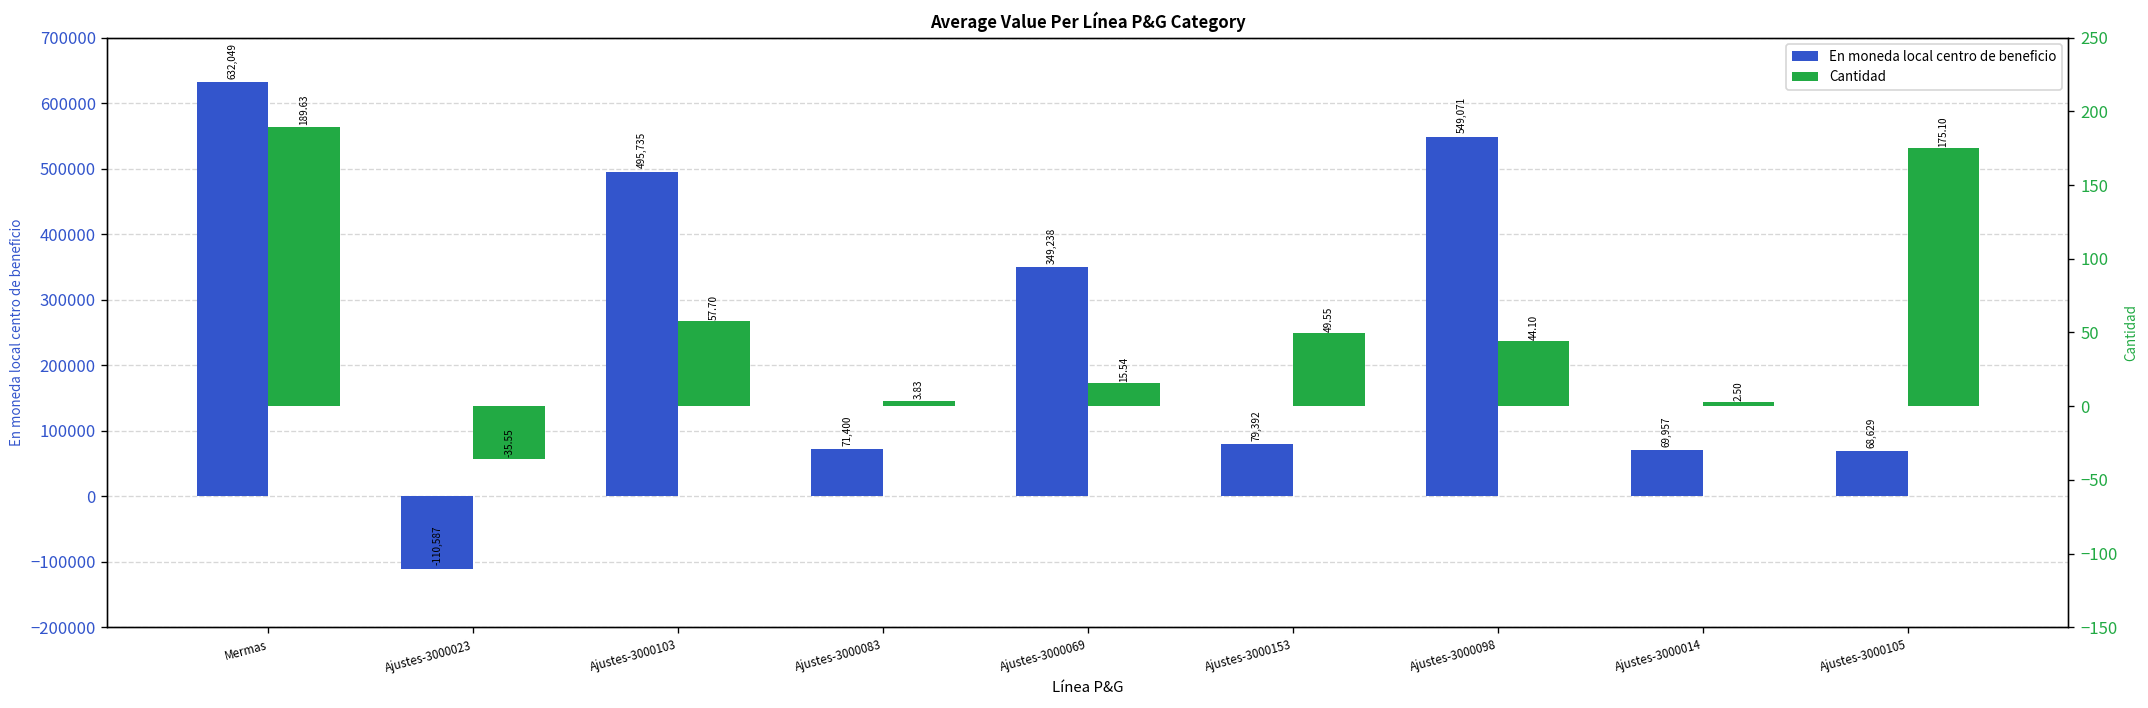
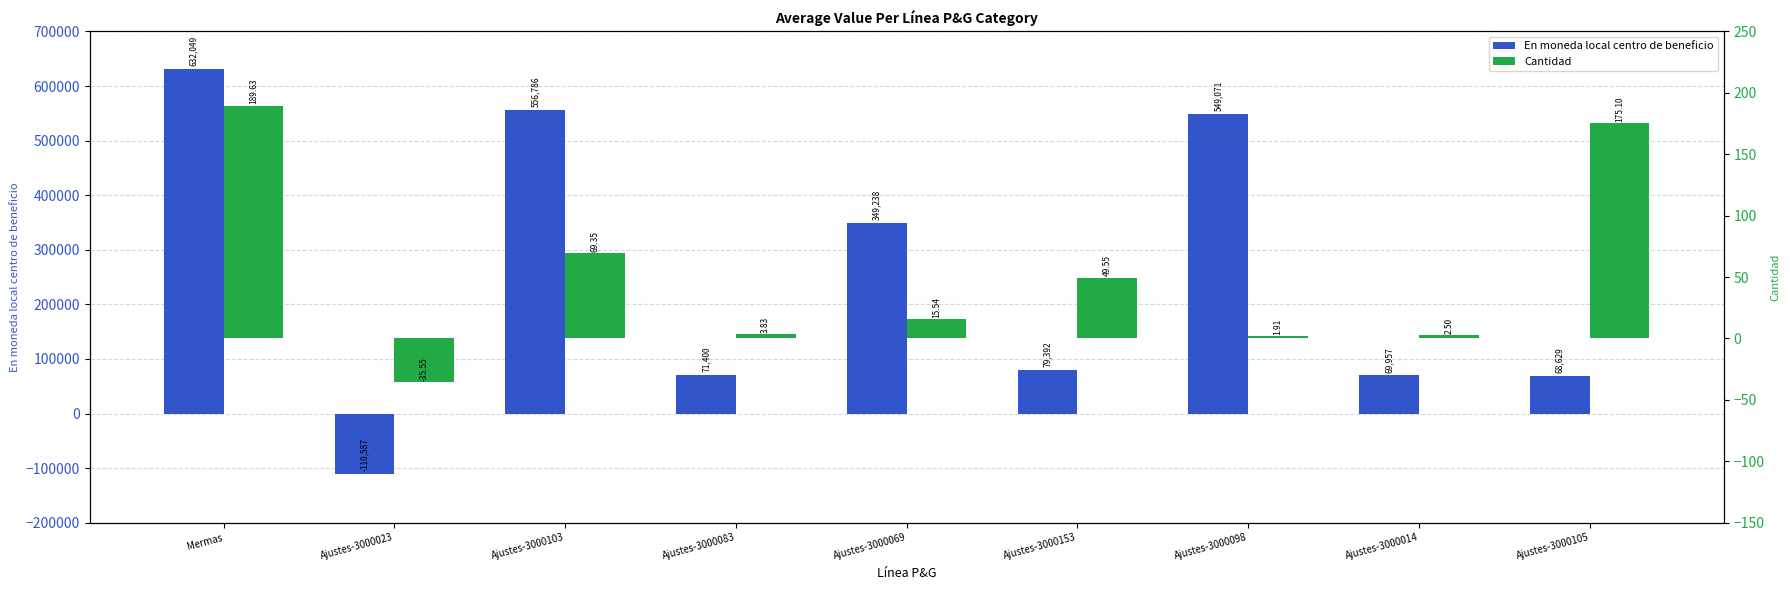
  {
    "En moneda local centro de beneficio": {
      "Mermas": "632,049",
      "Ajustes-3000023": "-110,587",
-     "Ajustes-3000103": "495,735",
+     "Ajustes-3000103": "556,786",
      "Ajustes-3000083": "71,400",
      "Ajustes-3000069": "349,238",
      "Ajustes-3000153": "79,392",
      "Ajustes-3000098": "549,071",
      "Ajustes-3000014": "69,957",
      "Ajustes-3000105": "68,629"
    },
    "Cantidad": {
      "Mermas": "189.63",
      "Ajustes-3000023": "-35.55",
-     "Ajustes-3000103": "57.70",
+     "Ajustes-3000103": "69.35",
      "Ajustes-3000083": "3.83",
      "Ajustes-3000069": "15.54",
      "Ajustes-3000153": "49.55",
-     "Ajustes-3000098": "44.10",
+     "Ajustes-3000098": "1.91",
      "Ajustes-3000014": "2.50",
      "Ajustes-3000105": "175.10"
    }
  }
